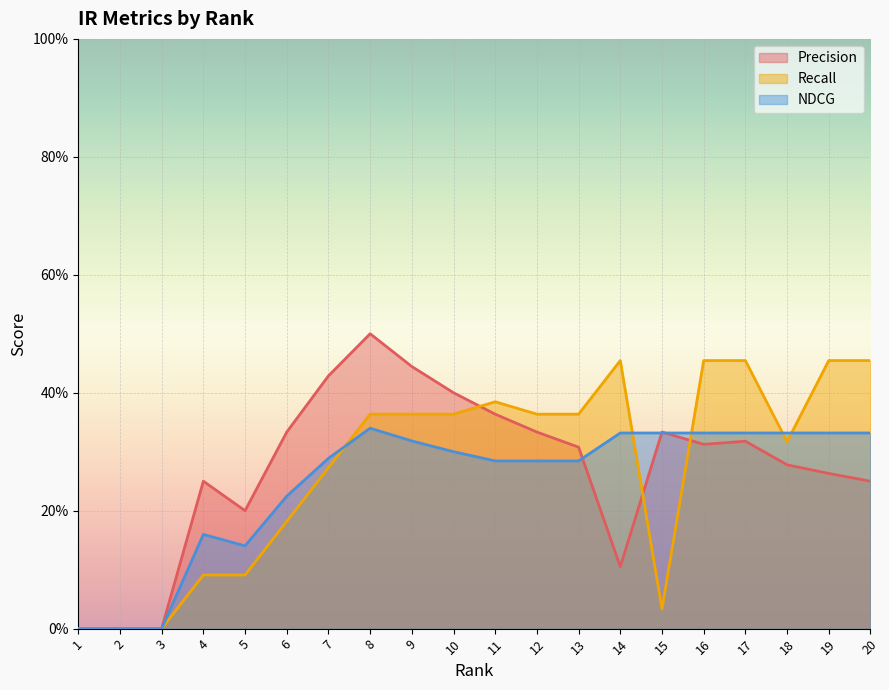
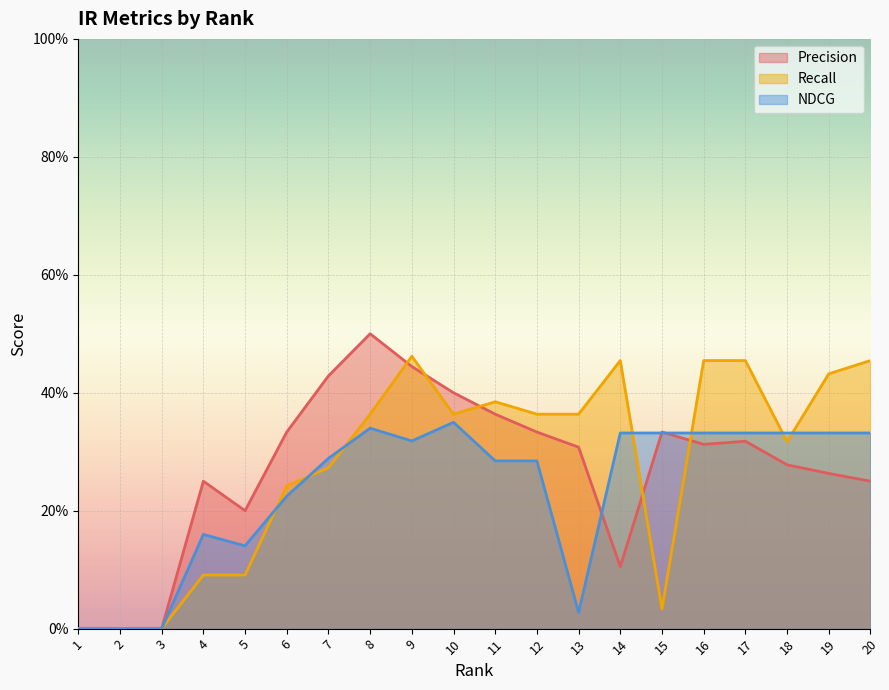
  {
    "Precision": {
      "4": "25%",
      "5": "20%",
      "6": "33%",
      "7": "43%",
      "8": "50%",
      "9": "44%",
      "10": "40%",
      "11": "36%",
      "12": "33%",
      "13": "31%",
      "14": "11%",
      "16": "31%",
      "17": "32%",
      "18": "28%",
      "19": "26%",
      "20": "25%"
    },
    "Recall": {
      "4": "9%",
      "5": "9%",
-     "6": "18%",
+     "6": "24%",
      "7": "27%",
      "8": "36%",
-     "9": "36%",
+     "9": "46%",
      "10": "36%",
      "11": "38%",
      "12": "36%",
      "13": "36%",
      "14": "45%",
      "15": "3%",
      "16": "45%",
      "17": "45%",
      "18": "32%",
-     "19": "45%",
+     "19": "43%",
      "20": "45%"
    },
    "NDCG": {
      "4": "16%",
      "5": "14%",
      "6": "22%",
      "7": "29%",
      "8": "34%",
      "9": "32%",
-     "10": "30%",
+     "10": "35%",
      "11": "28%",
      "12": "28%",
-     "13": "28%",
+     "13": "3%",
      "14": "33%",
      "16": "33%",
      "17": "33%",
      "18": "33%",
      "19": "33%",
      "20": "33%"
    }
  }
